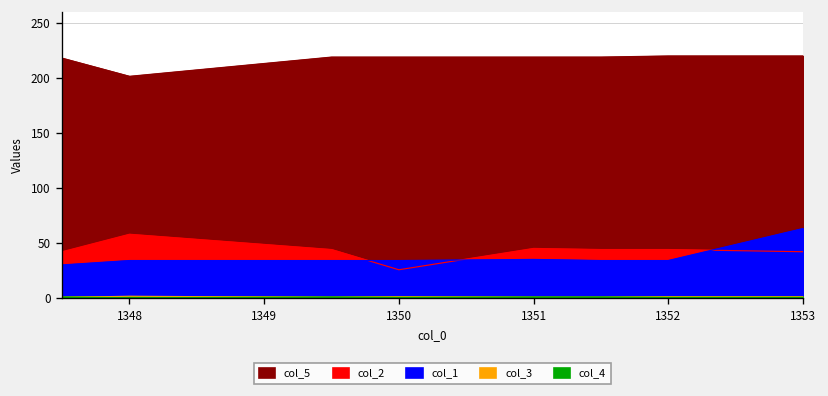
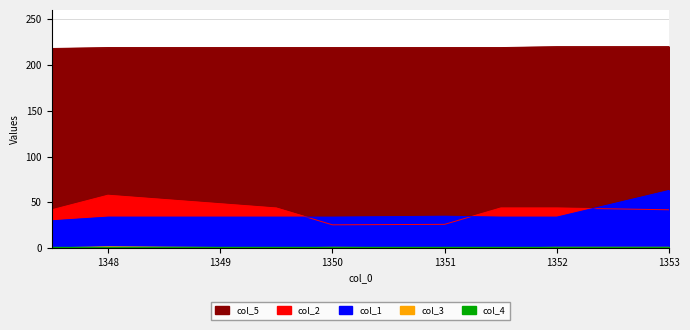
  {
    "col_5": {
-     "1348": 200,
+     "1348": 220,
      "1350": 220,
      "1351": 220,
      "1352": 220,
      "1353": 220
    },
    "col_2": {
      "1348": 60,
      "1350": 30,
-     "1351": 50,
+     "1351": 30,
      "1352": 40,
      "1353": 40
    },
    "col_1": {
      "1348": 30,
      "1350": 30,
      "1351": 40,
      "1352": 30,
      "1353": 60
    }
  }
